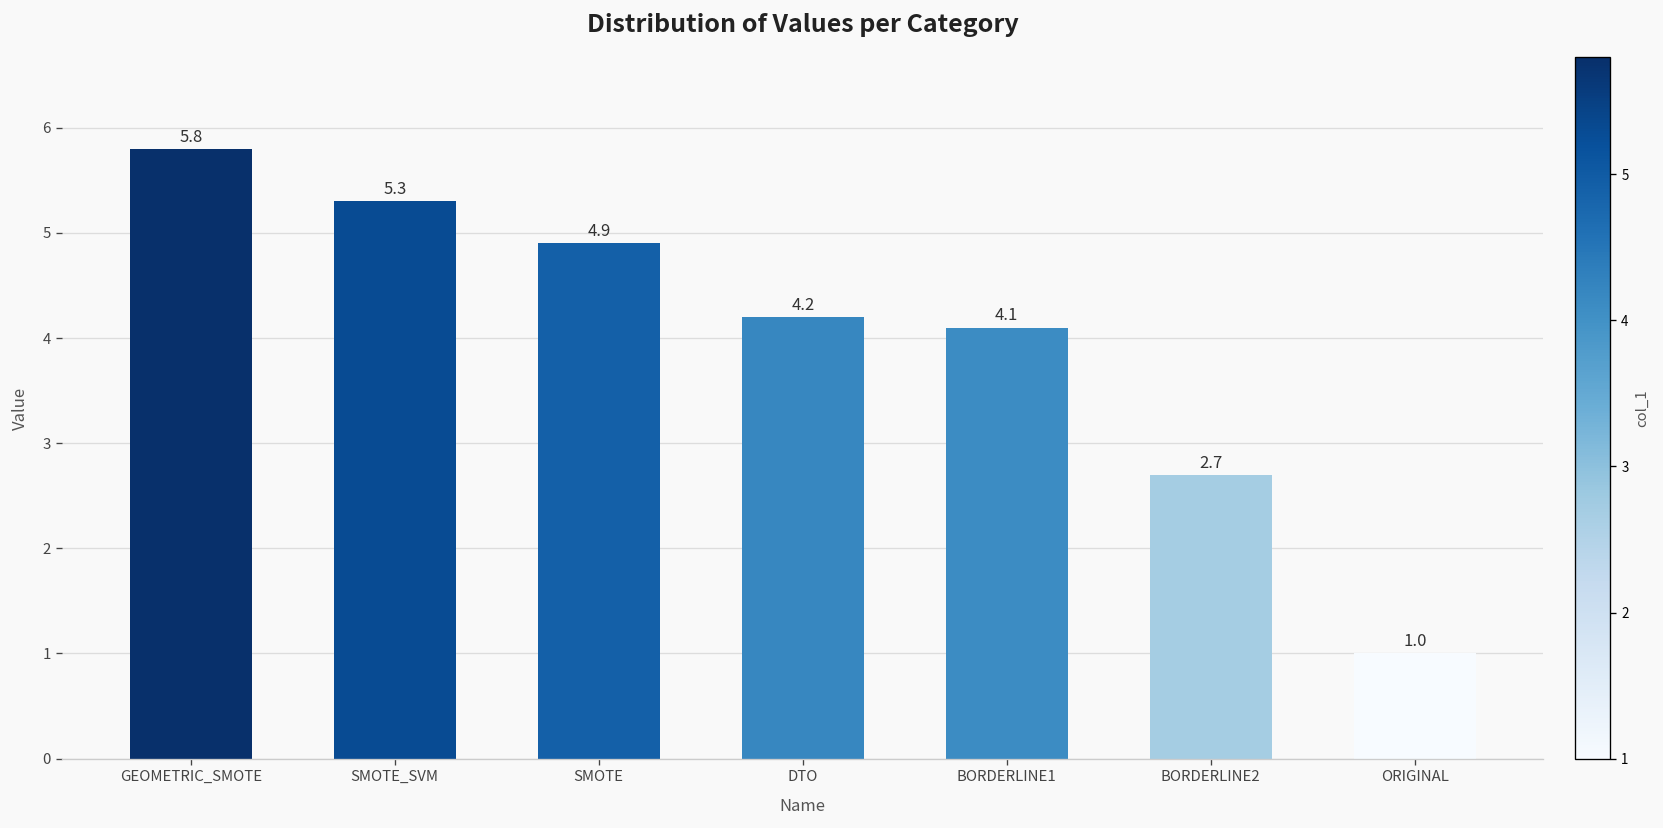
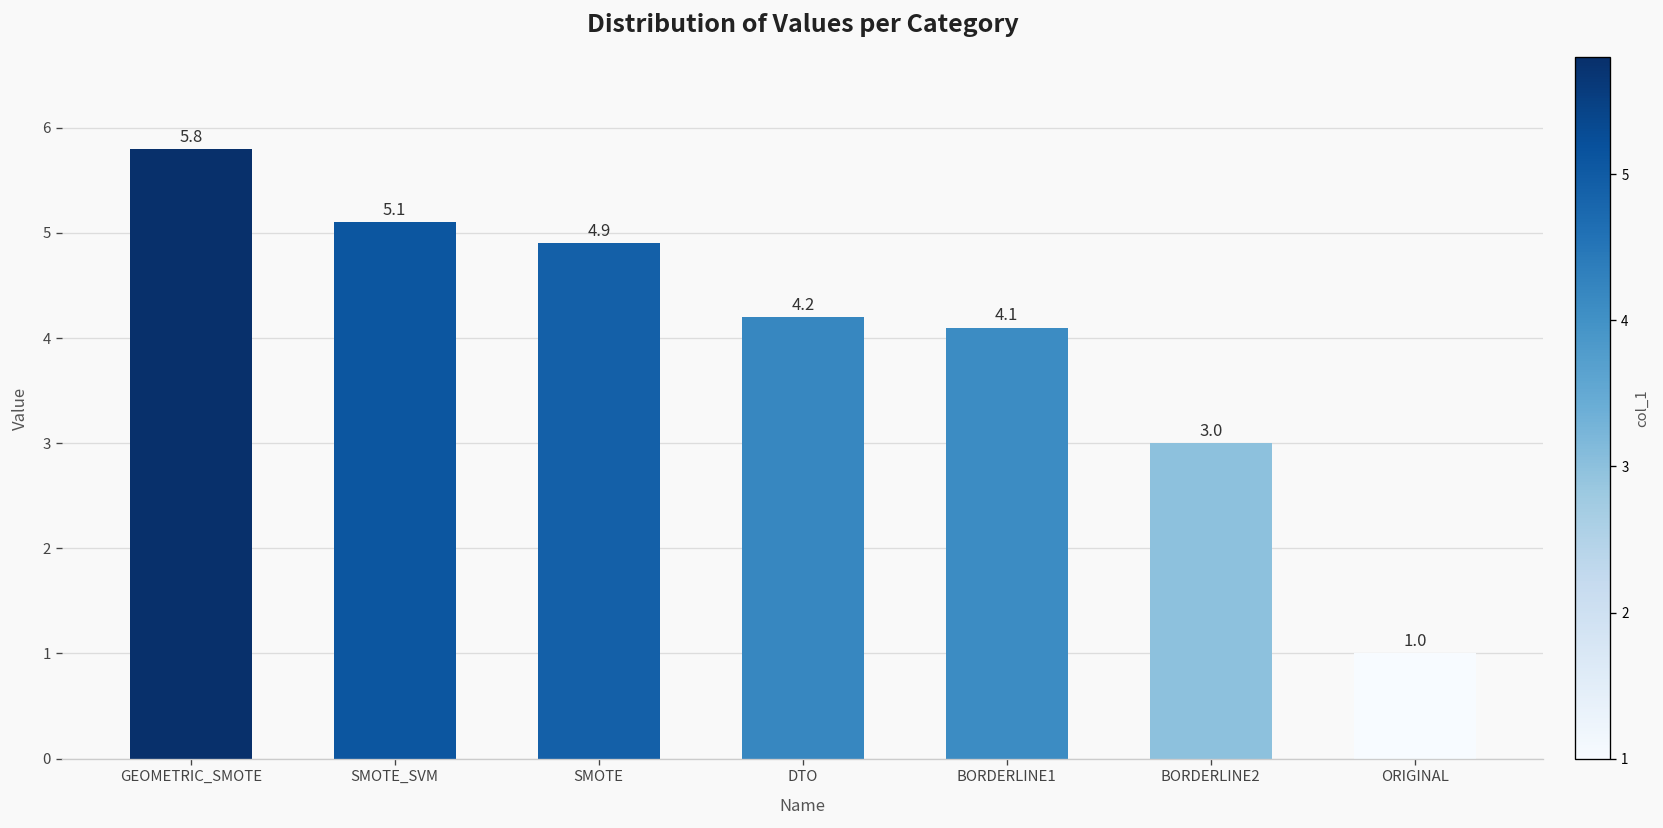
  {
    "GEOMETRIC_SMOTE": 5.8,
-   "SMOTE_SVM": 5.3,
+   "SMOTE_SVM": 5.1,
    "SMOTE": 4.9,
    "DTO": 4.2,
    "BORDERLINE1": 4.1,
-   "BORDERLINE2": 2.7,
+   "BORDERLINE2": 3.0,
    "ORIGINAL": 1.0
  }
